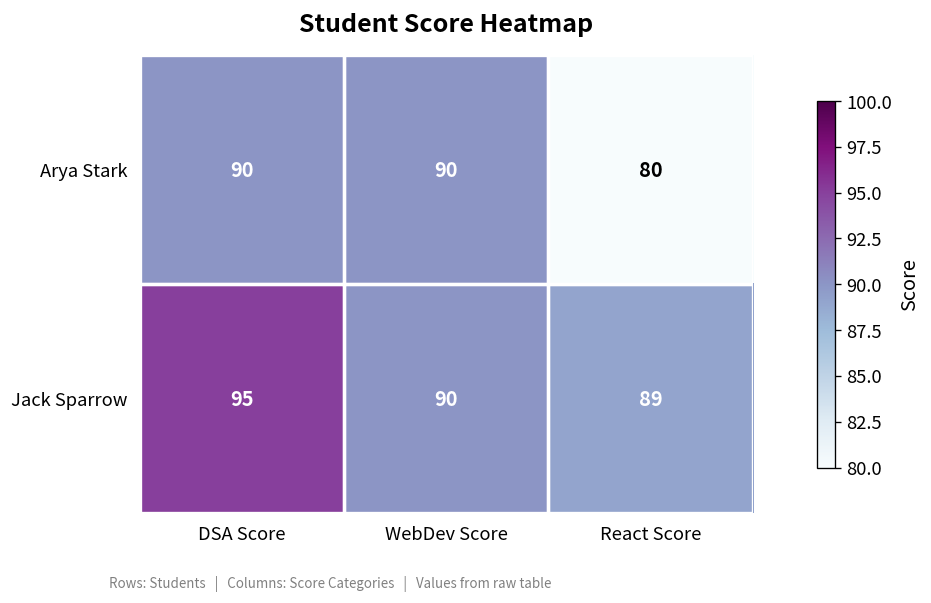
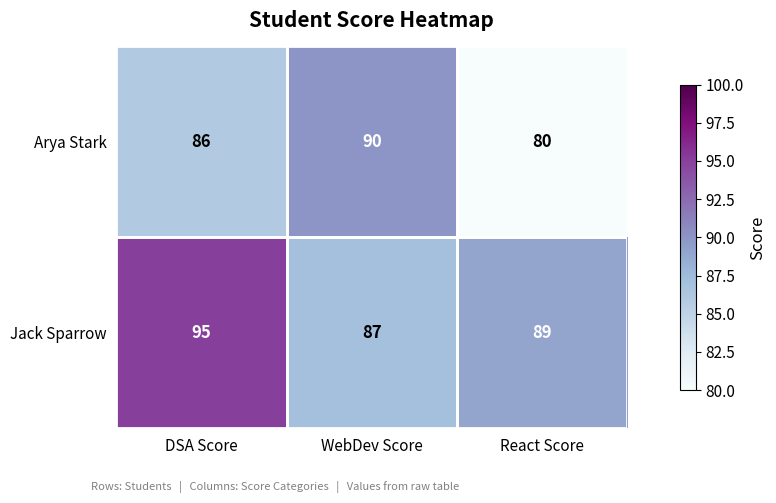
  {
    "Arya Stark": {
-     "DSA Score": 90,
+     "DSA Score": 86,
      "WebDev Score": 90,
      "React Score": 80
    },
    "Jack Sparrow": {
      "DSA Score": 95,
-     "WebDev Score": 90,
+     "WebDev Score": 87,
      "React Score": 89
    }
  }
